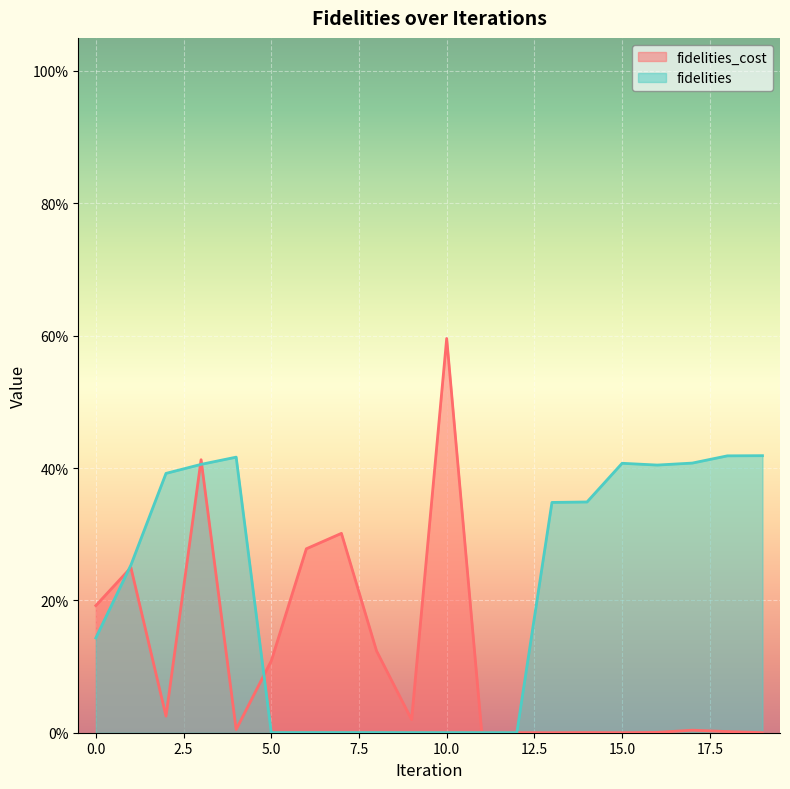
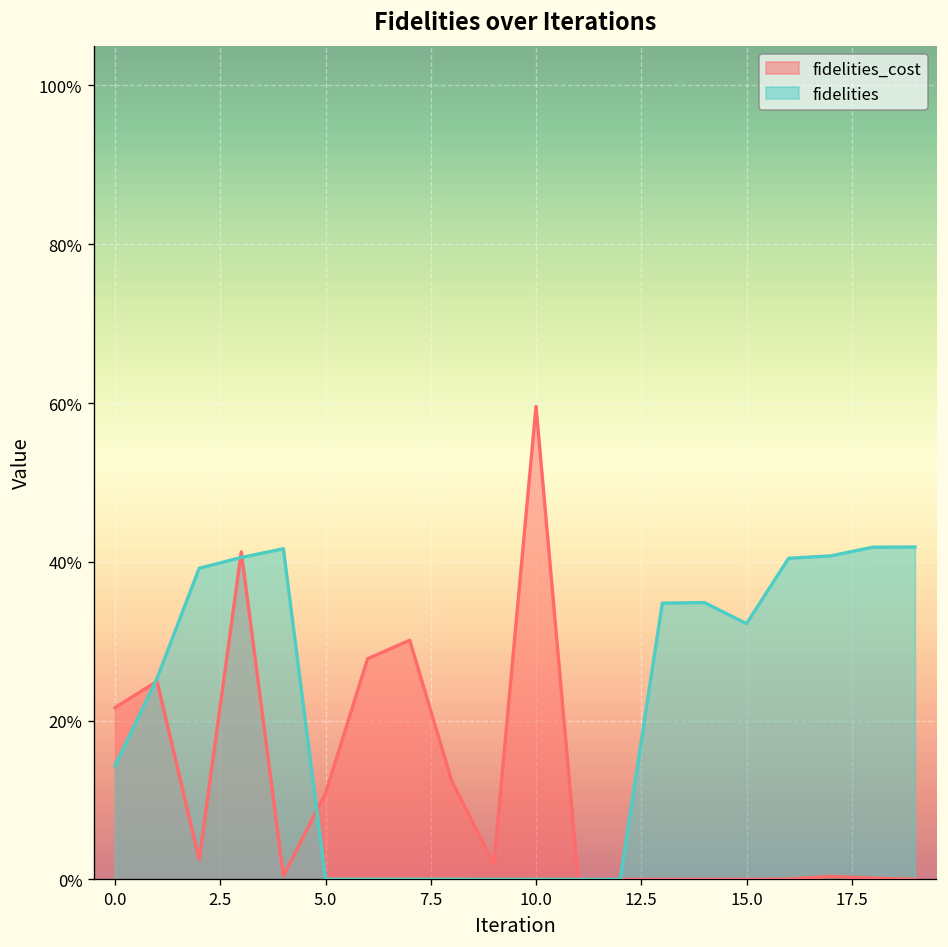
  {
    "fidelities_cost": {
-     "0.0": "19%",
+     "0.0": "22%",
      "5.0": "11%",
      "10.0": "60%",
      "15.0": "0%"
    },
    "fidelities": {
      "0.0": "14%",
      "5.0": "0%",
      "10.0": "0%",
-     "15.0": "41%"
+     "15.0": "32%"
    }
  }
